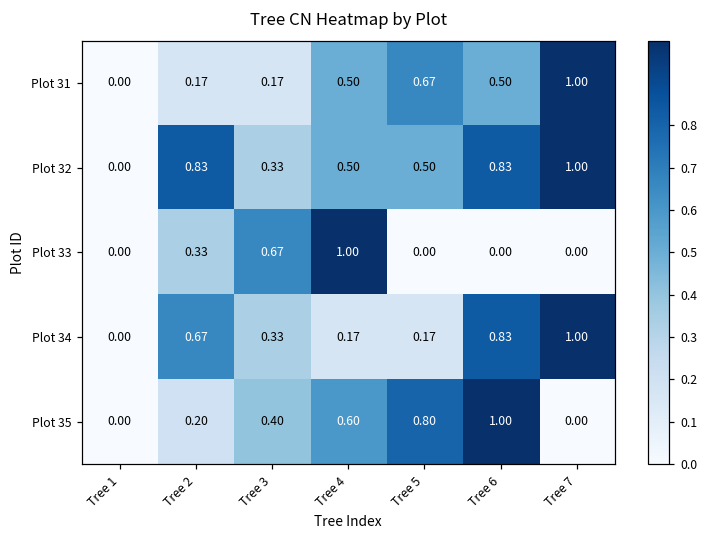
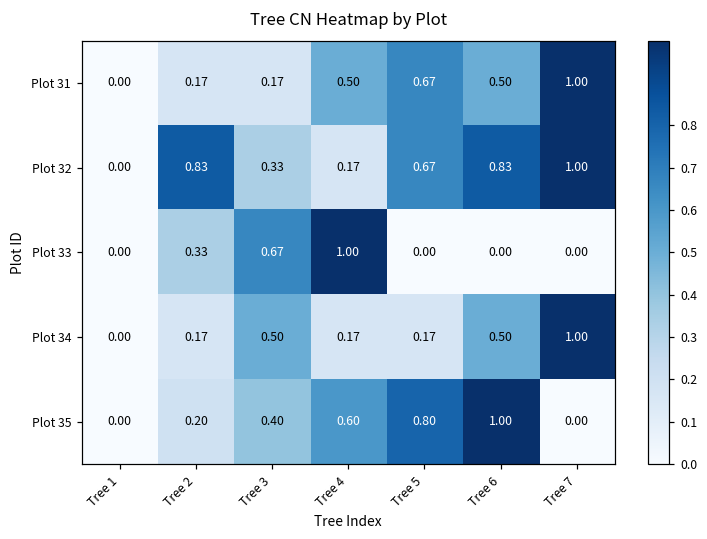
  {
    "Plot 31": {
      "Tree 1": 0.00,
      "Tree 2": 0.17,
      "Tree 3": 0.17,
      "Tree 4": 0.50,
      "Tree 5": 0.67,
      "Tree 6": 0.50,
      "Tree 7": 1.00
    },
    "Plot 32": {
      "Tree 1": 0.00,
      "Tree 2": 0.83,
      "Tree 3": 0.33,
-     "Tree 4": 0.50,
-     "Tree 5": 0.50,
+     "Tree 4": 0.17,
+     "Tree 5": 0.67,
      "Tree 6": 0.83,
      "Tree 7": 1.00
    },
    "Plot 33": {
      "Tree 1": 0.00,
      "Tree 2": 0.33,
      "Tree 3": 0.67,
      "Tree 4": 1.00,
      "Tree 5": 0.00,
      "Tree 6": 0.00,
      "Tree 7": 0.00
    },
    "Plot 34": {
      "Tree 1": 0.00,
-     "Tree 2": 0.67,
-     "Tree 3": 0.33,
+     "Tree 2": 0.17,
+     "Tree 3": 0.50,
      "Tree 4": 0.17,
      "Tree 5": 0.17,
-     "Tree 6": 0.83,
+     "Tree 6": 0.50,
      "Tree 7": 1.00
    },
    "Plot 35": {
      "Tree 1": 0.00,
      "Tree 2": 0.20,
      "Tree 3": 0.40,
      "Tree 4": 0.60,
      "Tree 5": 0.80,
      "Tree 6": 1.00,
      "Tree 7": 0.00
    }
  }
